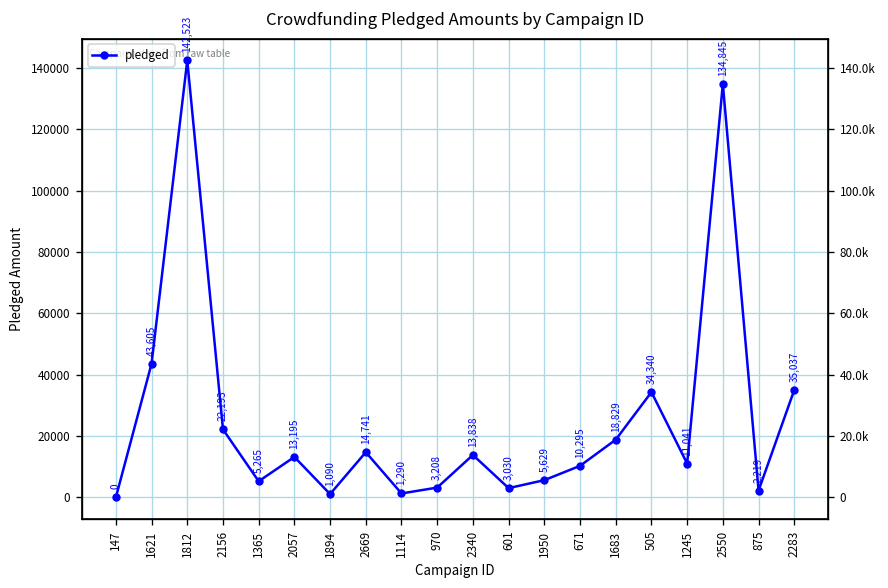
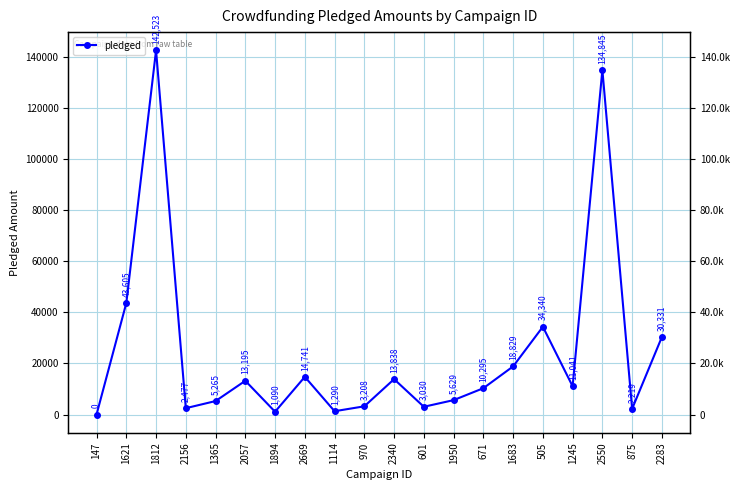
  {
    "147": "0",
    "1621": "43,605",
    "1812": "142,523",
-   "2156": "22,193",
+   "2156": "2,477",
    "1365": "5,265",
    "2057": "13,195",
    "1894": "1,090",
    "2669": "14,741",
    "1114": "1,290",
    "970": "3,208",
    "2340": "13,838",
    "601": "3,030",
    "1950": "5,629",
    "671": "10,295",
    "1683": "18,829",
    "505": "34,340",
    "1245": "11,041",
    "2550": "134,845",
    "875": "2,219",
-   "2283": "35,037"
+   "2283": "30,331"
  }
